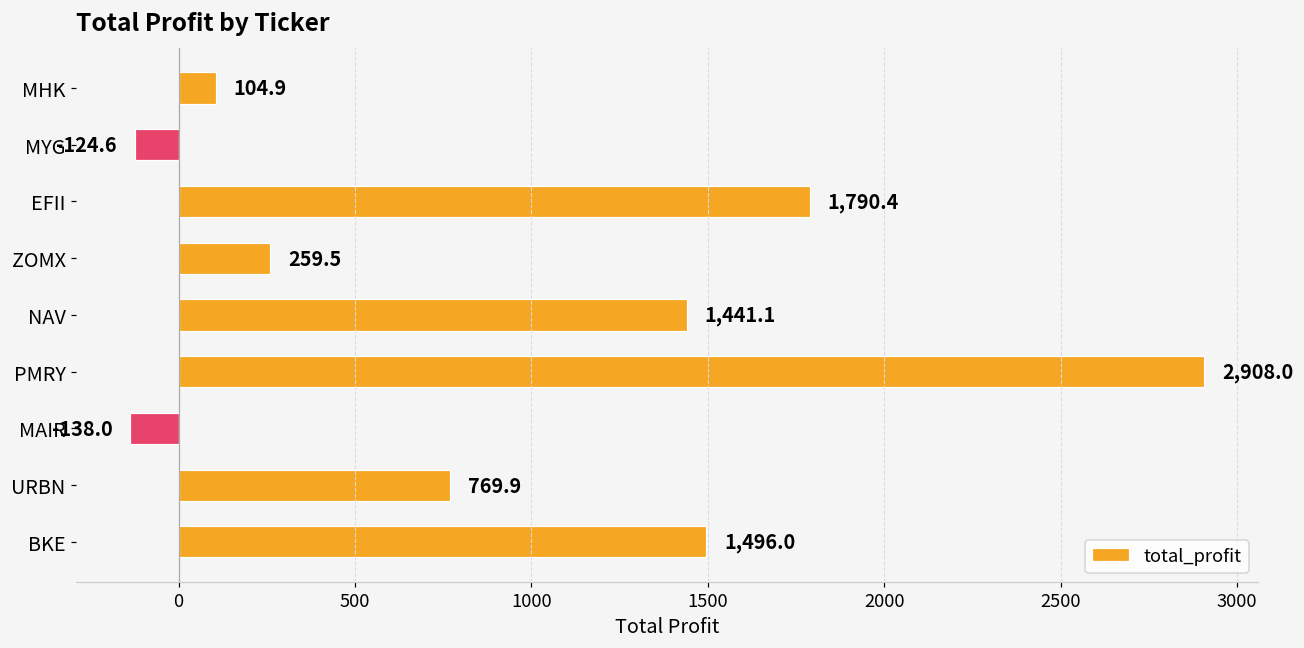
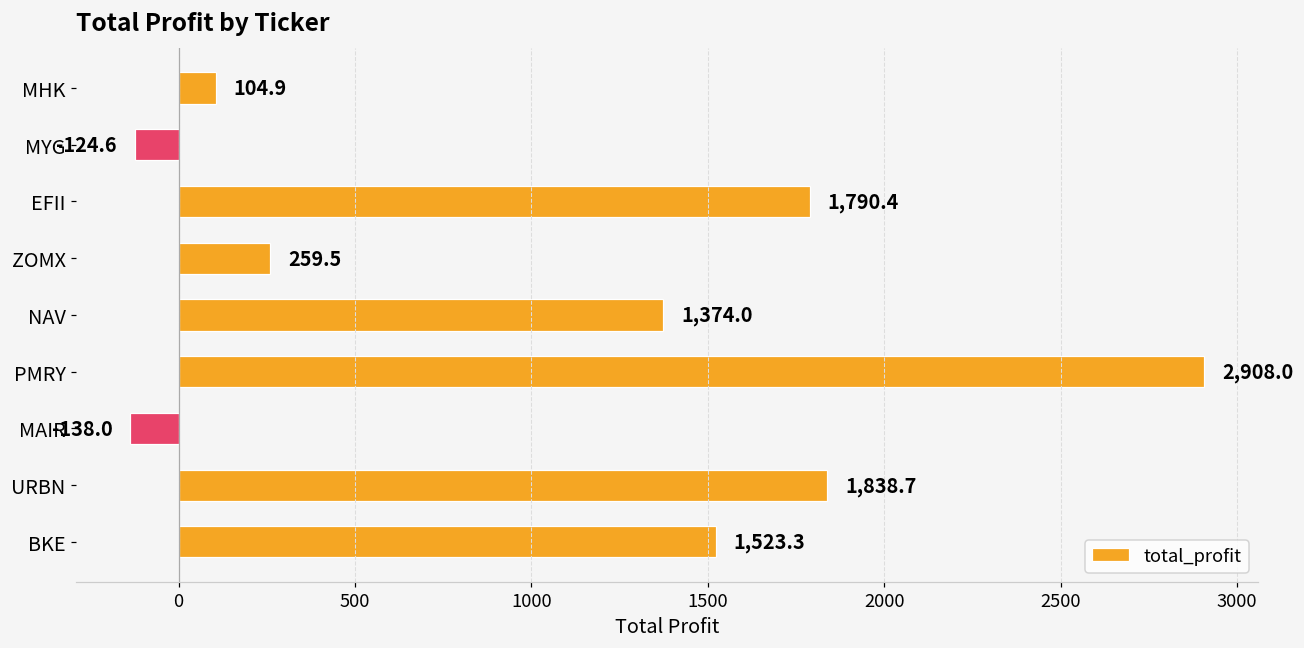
  {
    "MHK": "104.9",
    "MYG": "-124.6",
    "EFII": "1,790.4",
    "ZOMX": "259.5",
-   "NAV": "1,441.1",
+   "NAV": "1,374.0",
    "PMRY": "2,908.0",
    "MAIR": "-138.0",
-   "URBN": "769.9",
-   "BKE": "1,496.0"
+   "URBN": "1,838.7",
+   "BKE": "1,523.3"
  }
